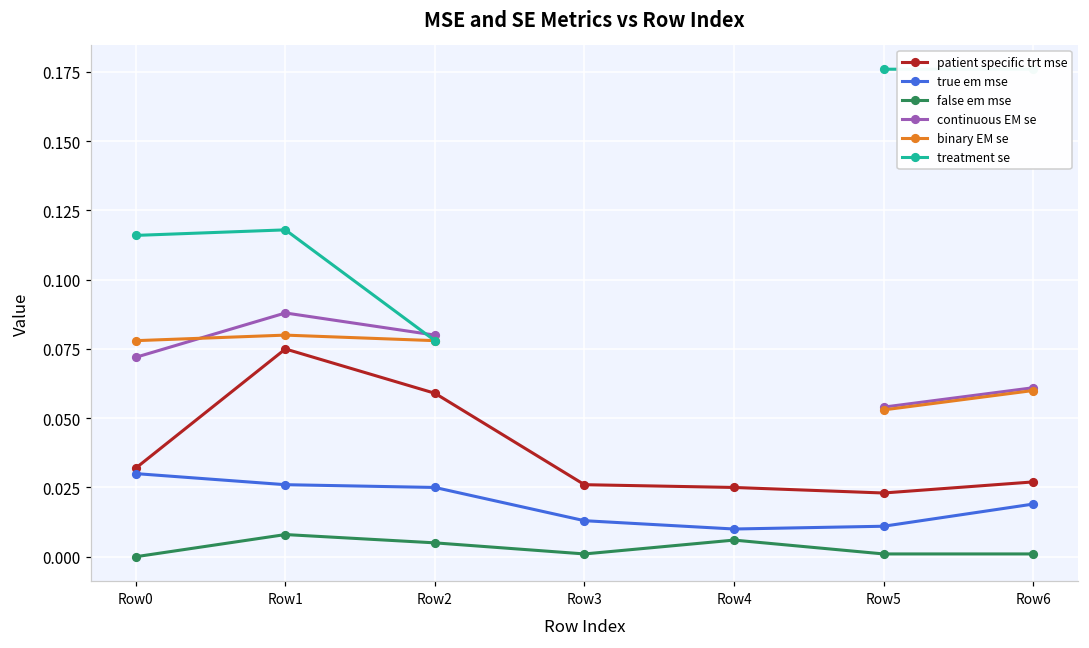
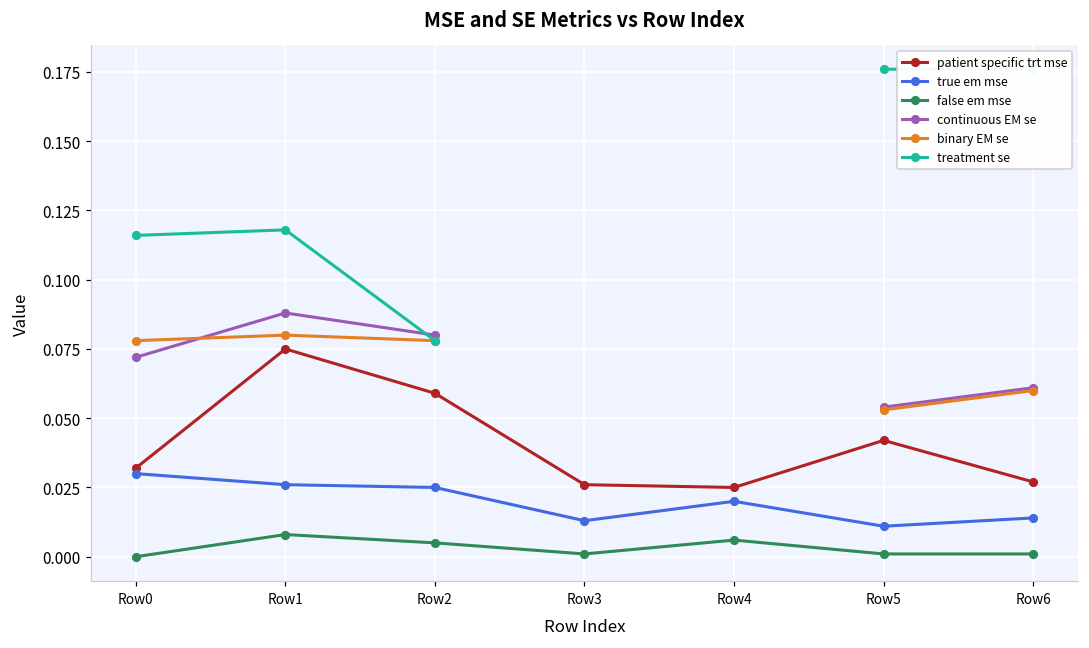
  {
    "patient specific trt mse": {
      "Row0": 0.032,
      "Row1": 0.075,
      "Row2": 0.059,
      "Row3": 0.026,
      "Row4": 0.025,
-     "Row5": 0.023,
+     "Row5": 0.042,
      "Row6": 0.027
    },
    "true em mse": {
      "Row0": 0.030,
      "Row1": 0.026,
      "Row2": 0.025,
      "Row3": 0.013,
-     "Row4": 0.01,
+     "Row4": 0.02,
      "Row5": 0.011,
-     "Row6": 0.019
+     "Row6": 0.014
    },
    "false em mse": {
      "Row0": 0.000,
      "Row1": 0.008,
      "Row2": 0.005,
      "Row3": 0.001,
      "Row4": 0.006,
      "Row5": 0.001,
      "Row6": 0.001
    },
    "continuous EM se": {
      "Row0": 0.072,
      "Row1": 0.088,
      "Row2": 0.080
    },
    "binary EM se": {
      "Row0": 0.078,
      "Row1": 0.080
    },
    "treatment se": {
      "Row0": 0.116,
      "Row1": 0.118,
      "Row5": 0.176
    }
  }
